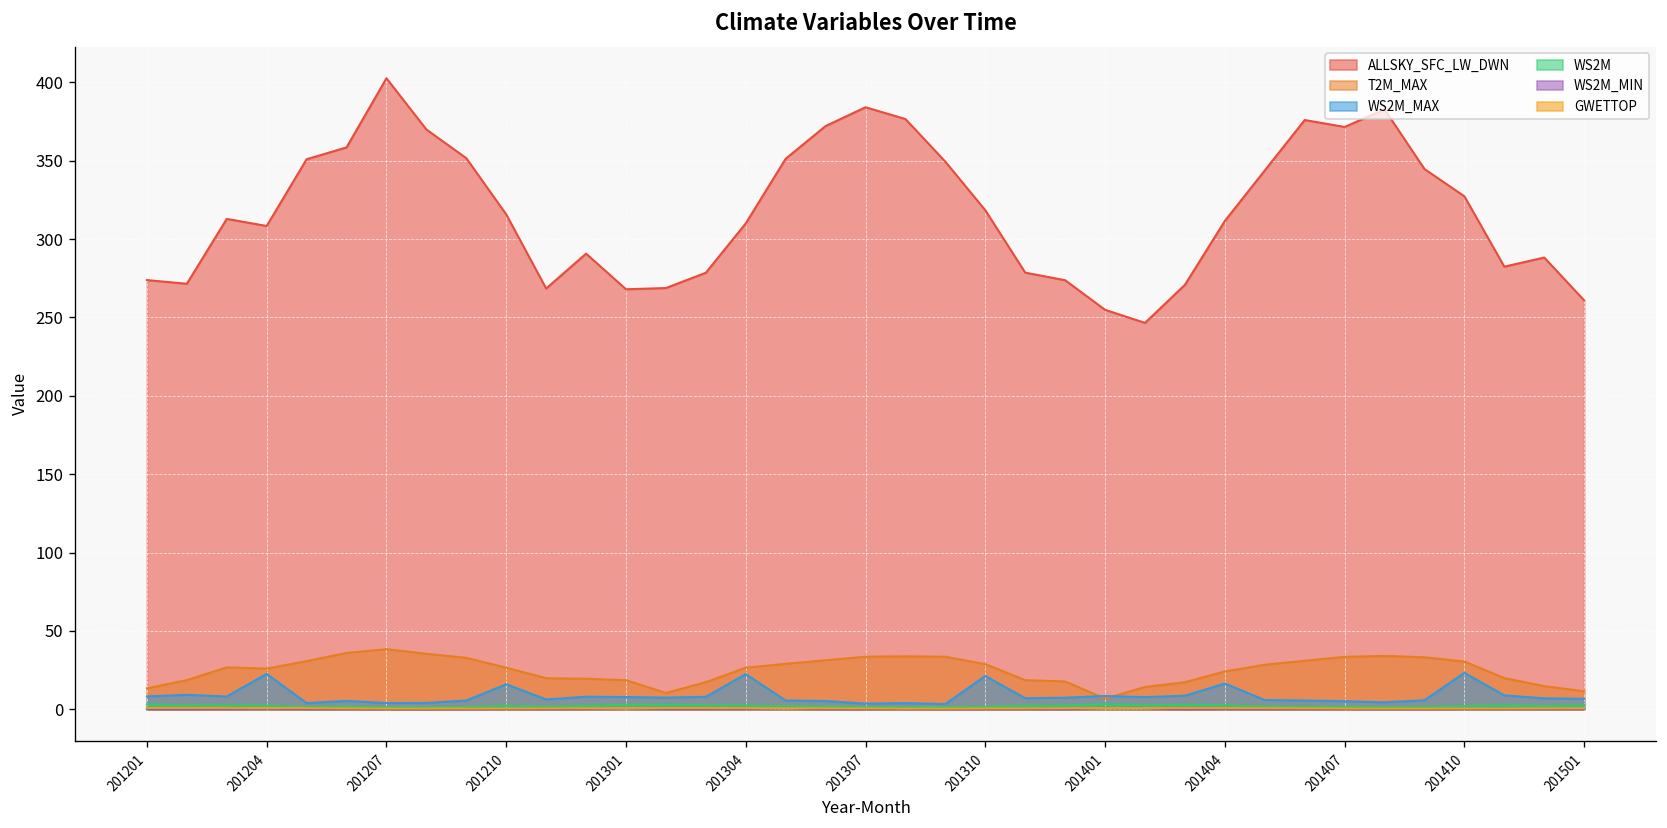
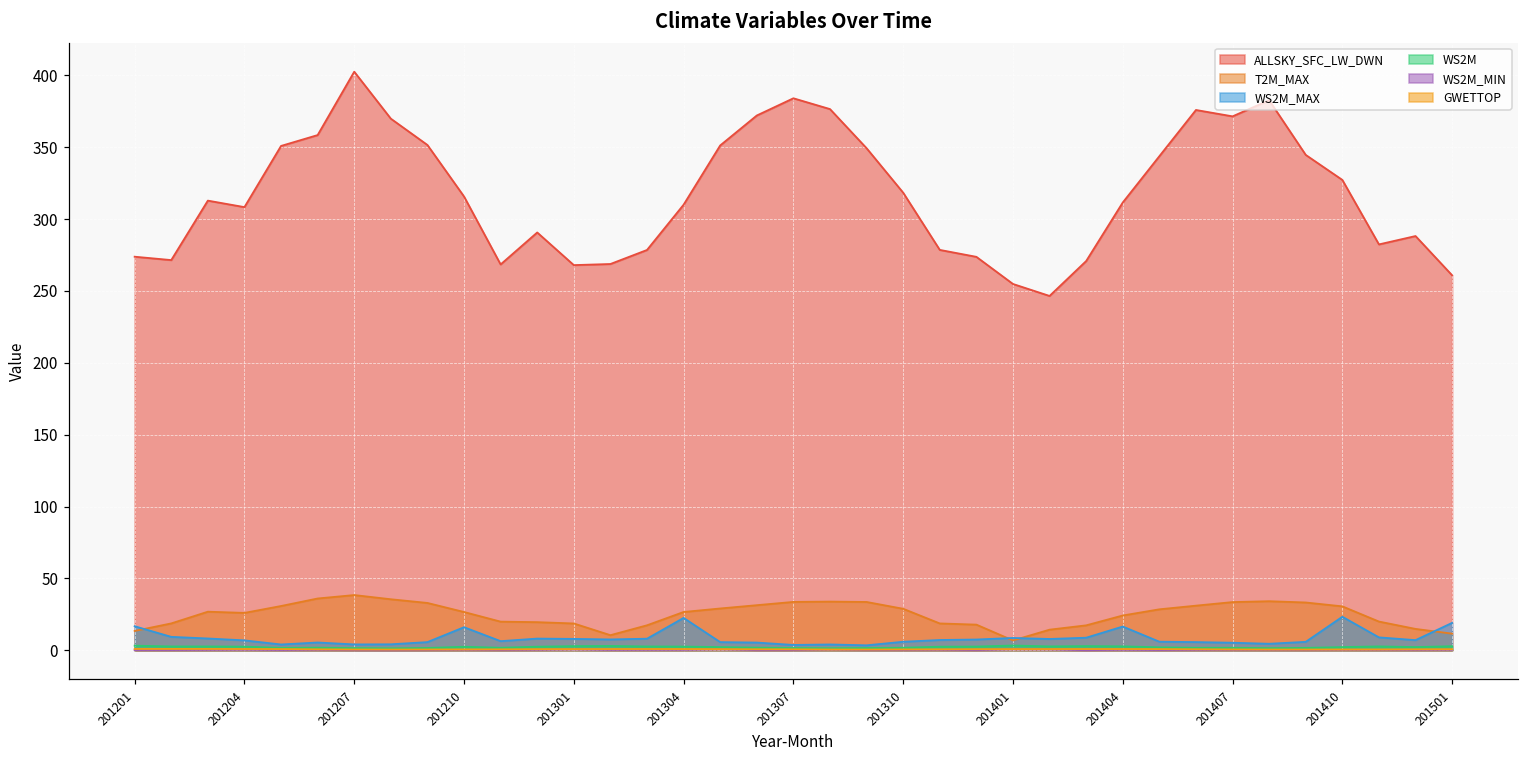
  {
    "WS2M_MAX": {
-     "201201": 8,
-     "201204": 23,
+     "201201": 17,
+     "201204": 7,
      "201207": 4,
      "201210": 16,
      "201301": 8,
      "201304": 22,
      "201307": 4,
-     "201310": 21,
+     "201310": 6,
      "201404": 16,
      "201407": 5,
      "201410": 23,
-     "201501": 7
+     "201501": 19
    },
    "WS2M": {
      "201201": 3,
      "201301": 3,
      "201401": 3,
      "201501": 3
    }
  }
